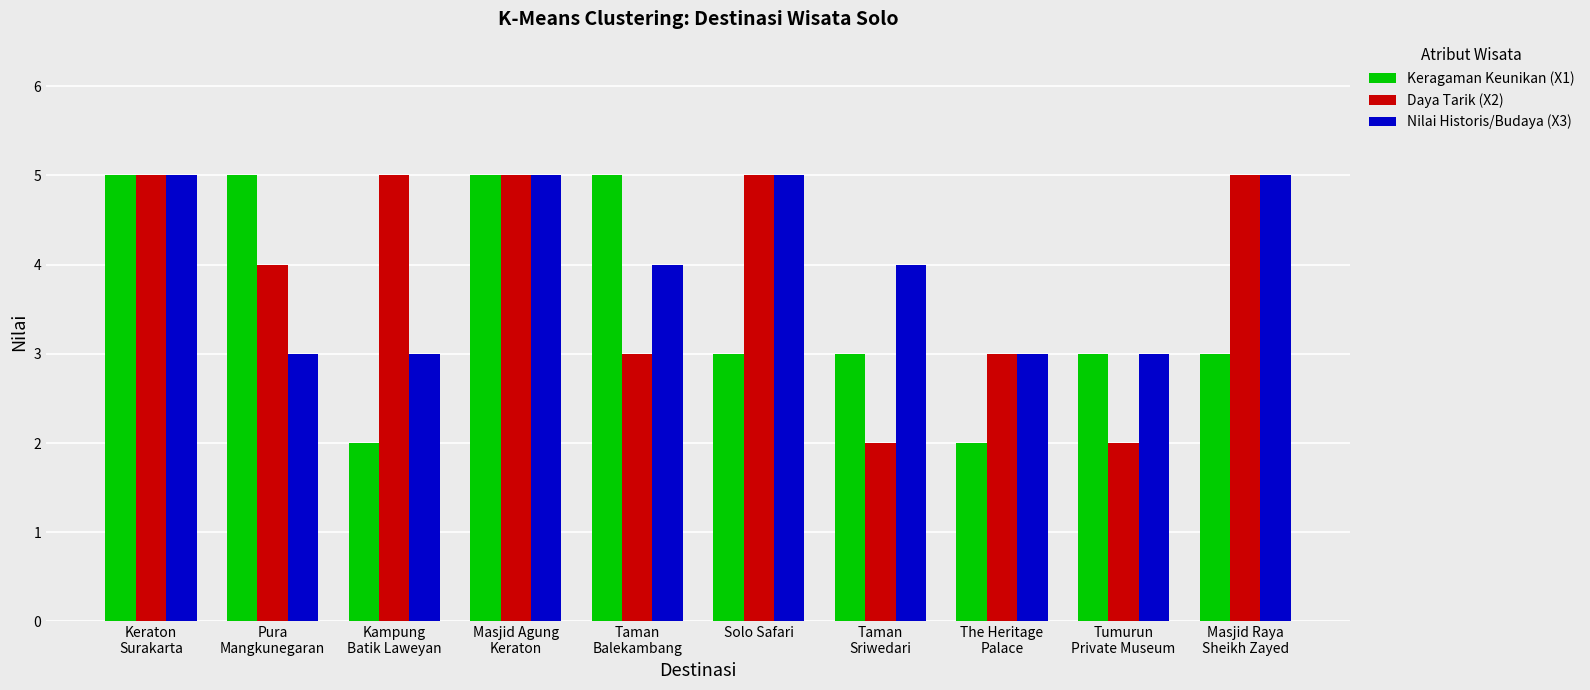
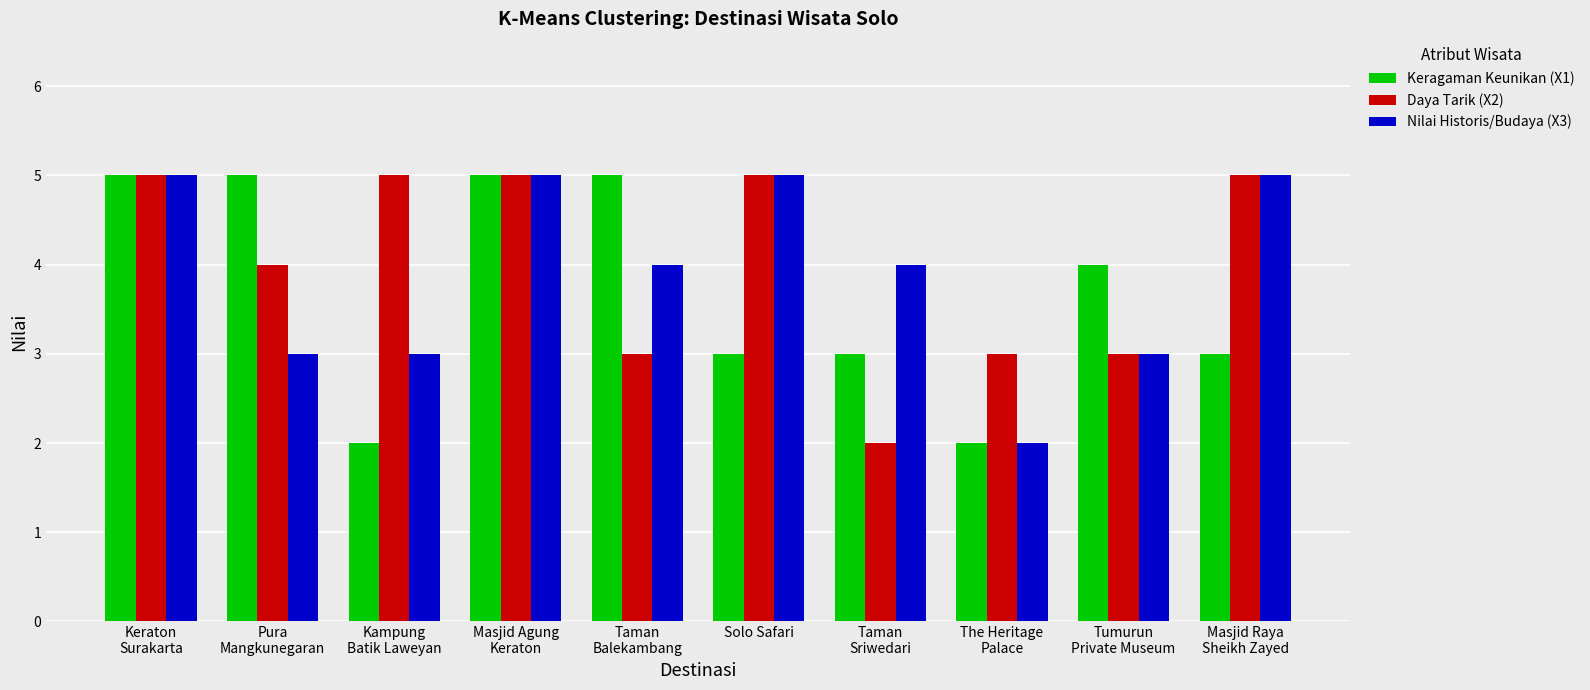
  {
    "Keragaman Keunikan (X1)": {
      "Keraton Surakarta": 5,
      "Pura Mangkunegaran": 5,
      "Kampung Batik Laweyan": 2,
      "Masjid Agung Keraton": 5,
      "Taman Balekambang": 5,
      "Solo Safari": 3,
      "Taman Sriwedari": 3,
      "The Heritage Palace": 2,
-     "Tumurun Private Museum": 3,
+     "Tumurun Private Museum": 4,
      "Masjid Raya Sheikh Zayed": 3
    },
    "Daya Tarik (X2)": {
      "Keraton Surakarta": 5,
      "Pura Mangkunegaran": 4,
      "Kampung Batik Laweyan": 5,
      "Masjid Agung Keraton": 5,
      "Taman Balekambang": 3,
      "Solo Safari": 5,
      "Taman Sriwedari": 2,
      "The Heritage Palace": 3,
-     "Tumurun Private Museum": 2,
+     "Tumurun Private Museum": 3,
      "Masjid Raya Sheikh Zayed": 5
    },
    "Nilai Historis/Budaya (X3)": {
      "Keraton Surakarta": 5,
      "Pura Mangkunegaran": 3,
      "Kampung Batik Laweyan": 3,
      "Masjid Agung Keraton": 5,
      "Taman Balekambang": 4,
      "Solo Safari": 5,
      "Taman Sriwedari": 4,
-     "The Heritage Palace": 3,
+     "The Heritage Palace": 2,
      "Tumurun Private Museum": 3,
      "Masjid Raya Sheikh Zayed": 5
    }
  }
